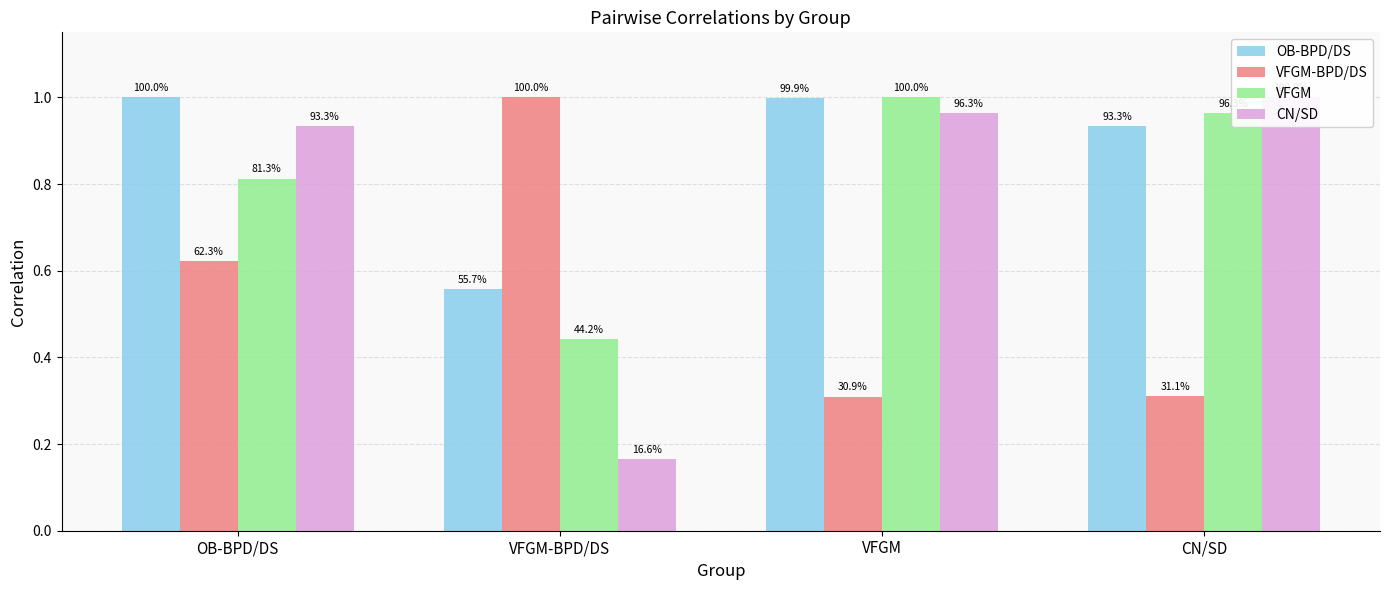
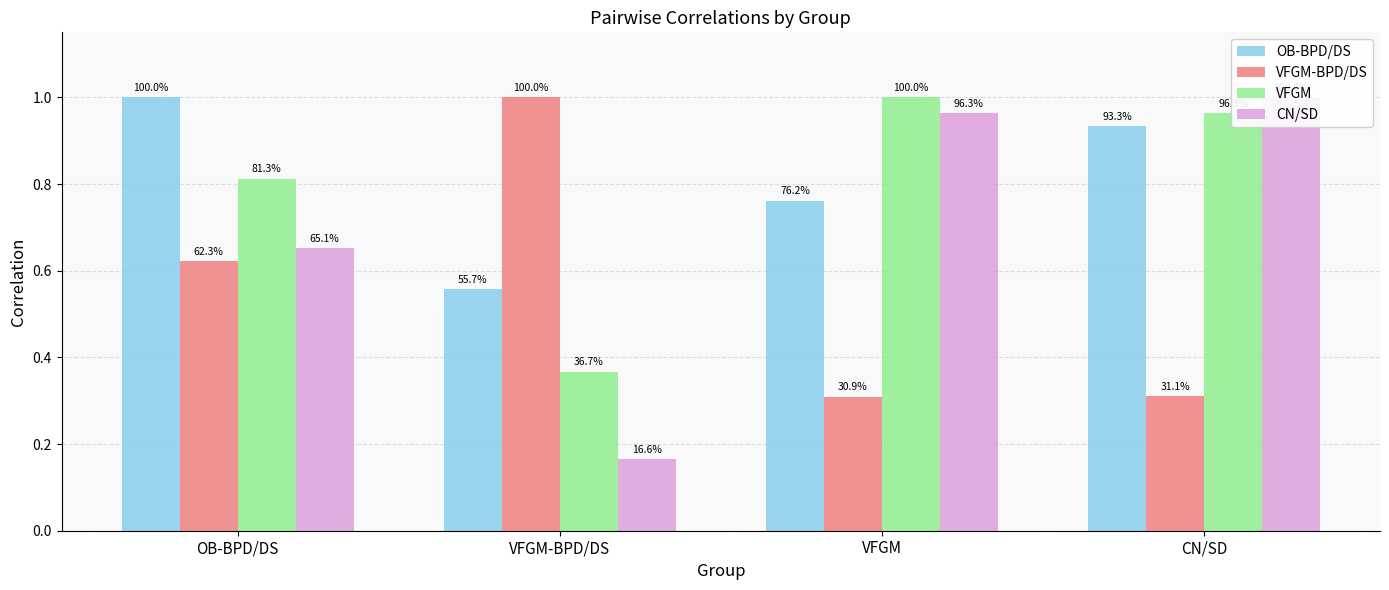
  {
    "OB-BPD/DS": {
      "OB-BPD/DS": "100.0%",
      "VFGM-BPD/DS": "55.7%",
-     "VFGM": "99.9%",
+     "VFGM": "76.2%",
      "CN/SD": "93.3%"
    },
    "VFGM-BPD/DS": {
      "OB-BPD/DS": "62.3%",
      "VFGM-BPD/DS": "100.0%",
      "VFGM": "30.9%",
      "CN/SD": "31.1%"
    },
    "VFGM": {
      "OB-BPD/DS": "81.3%",
-     "VFGM-BPD/DS": "44.2%",
+     "VFGM-BPD/DS": "36.7%",
      "VFGM": "100.0%"
    },
    "CN/SD": {
-     "OB-BPD/DS": "93.3%",
+     "OB-BPD/DS": "65.1%",
      "VFGM-BPD/DS": "16.6%",
      "VFGM": "96.3%"
    }
  }
